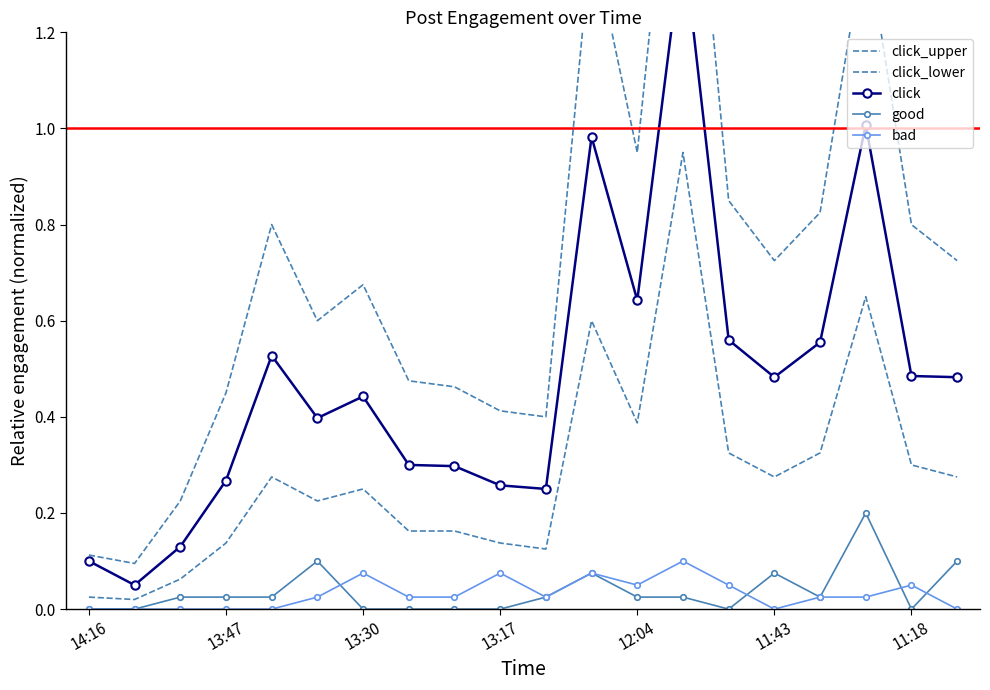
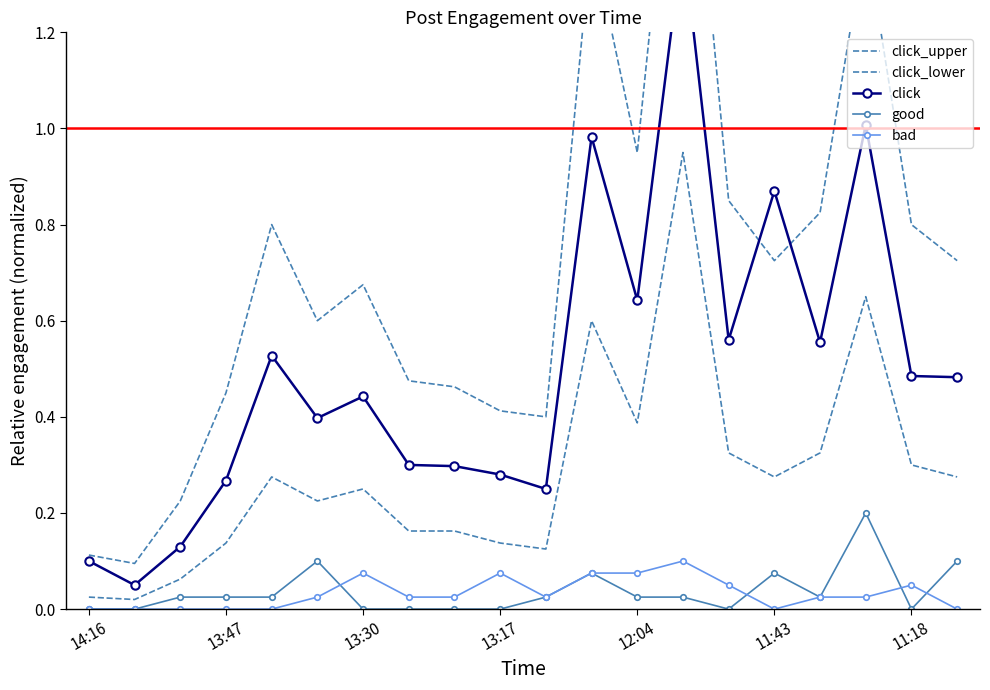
  {
    "click": {
      "14:16": 0.10,
      "13:47": 0.27,
      "13:30": 0.44,
-     "13:17": 0.26,
+     "13:17": 0.28,
      "12:04": 0.64,
-     "11:43": 0.48,
+     "11:43": 0.87,
      "11:18": 0.49
    },
    "bad": {
      "13:47": 0.00,
      "13:30": 0.08,
      "13:17": 0.08,
-     "12:04": 0.05,
+     "12:04": 0.08,
      "11:43": 0.00,
      "11:18": 0.05
    }
  }
